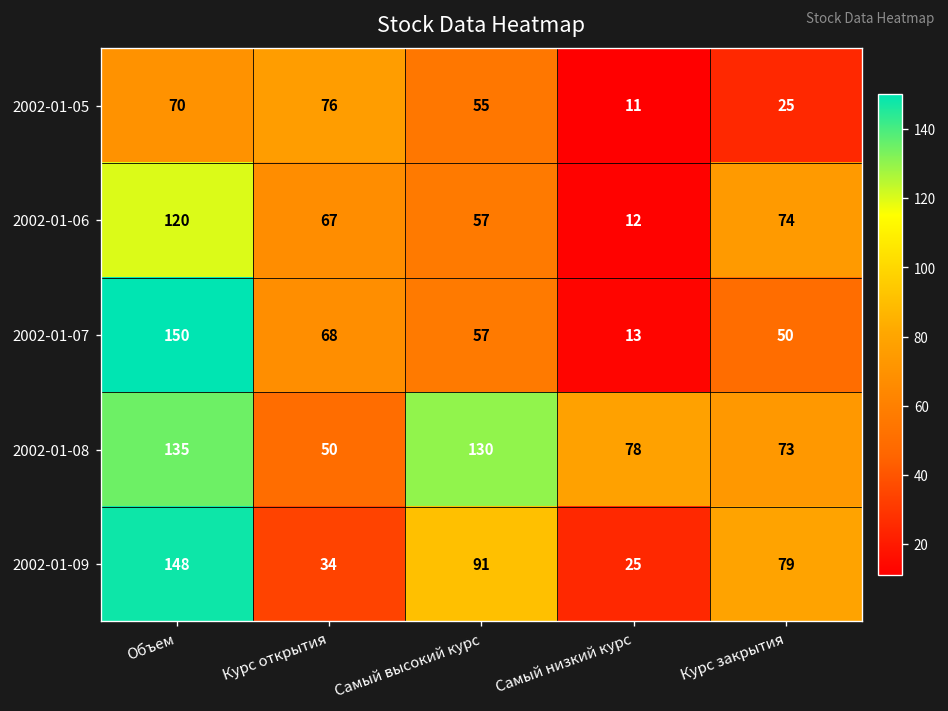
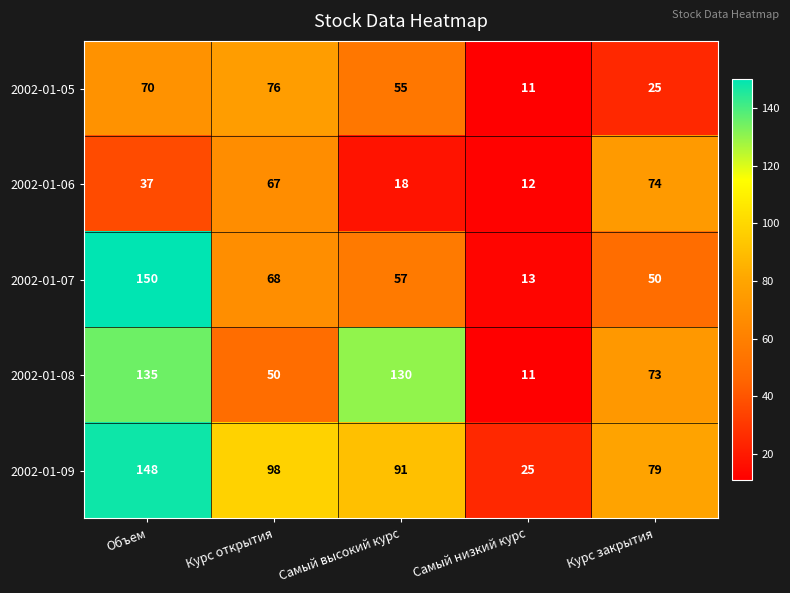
  {
    "2002-01-05": {
      "Объем": 70,
      "Курс открытия": 76,
      "Самый высокий курс": 55,
      "Самый низкий курс": 11,
      "Курс закрытия": 25
    },
    "2002-01-06": {
-     "Объем": 120,
+     "Объем": 37,
      "Курс открытия": 67,
-     "Самый высокий курс": 57,
+     "Самый высокий курс": 18,
      "Самый низкий курс": 12,
      "Курс закрытия": 74
    },
    "2002-01-07": {
      "Объем": 150,
      "Курс открытия": 68,
      "Самый высокий курс": 57,
      "Самый низкий курс": 13,
      "Курс закрытия": 50
    },
    "2002-01-08": {
      "Объем": 135,
      "Курс открытия": 50,
      "Самый высокий курс": 130,
-     "Самый низкий курс": 78,
+     "Самый низкий курс": 11,
      "Курс закрытия": 73
    },
    "2002-01-09": {
      "Объем": 148,
-     "Курс открытия": 34,
+     "Курс открытия": 98,
      "Самый высокий курс": 91,
      "Самый низкий курс": 25,
      "Курс закрытия": 79
    }
  }
